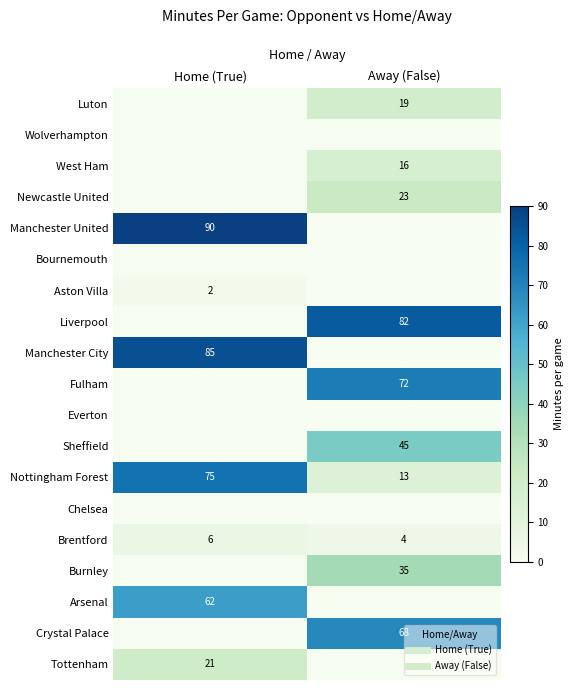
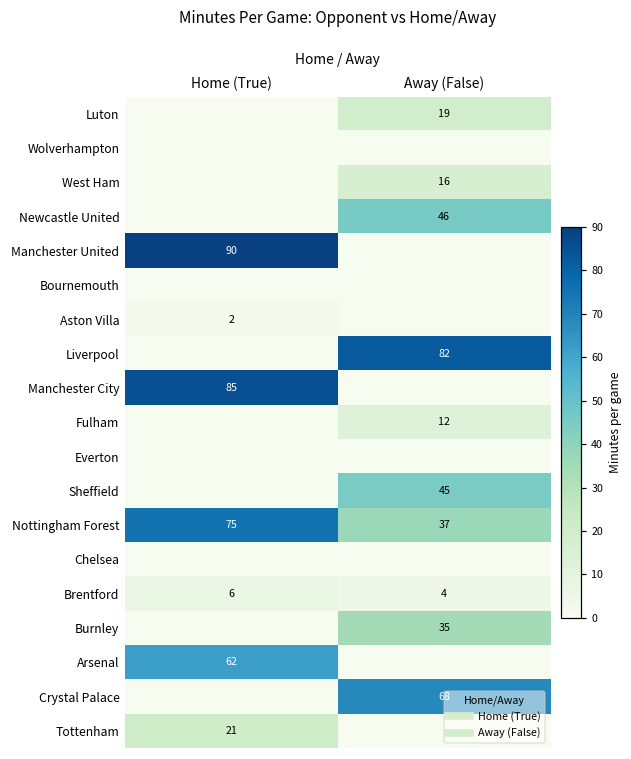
  {
    "Luton": {
      "Away (False)": 19
    },
    "West Ham": {
      "Away (False)": 16
    },
    "Newcastle United": {
-     "Away (False)": 23
+     "Away (False)": 46
    },
    "Manchester United": {
      "Home (True)": 90
    },
    "Aston Villa": {
      "Home (True)": 2
    },
    "Liverpool": {
      "Away (False)": 82
    },
    "Manchester City": {
      "Home (True)": 85
    },
    "Fulham": {
-     "Away (False)": 72
+     "Away (False)": 12
    },
    "Sheffield": {
      "Away (False)": 45
    },
    "Nottingham Forest": {
      "Home (True)": 75,
-     "Away (False)": 13
+     "Away (False)": 37
    },
    "Brentford": {
      "Home (True)": 6,
      "Away (False)": 4
    },
    "Burnley": {
      "Away (False)": 35
    },
    "Arsenal": {
      "Home (True)": 62
    },
    "Tottenham": {
      "Home (True)": 21
    }
  }
